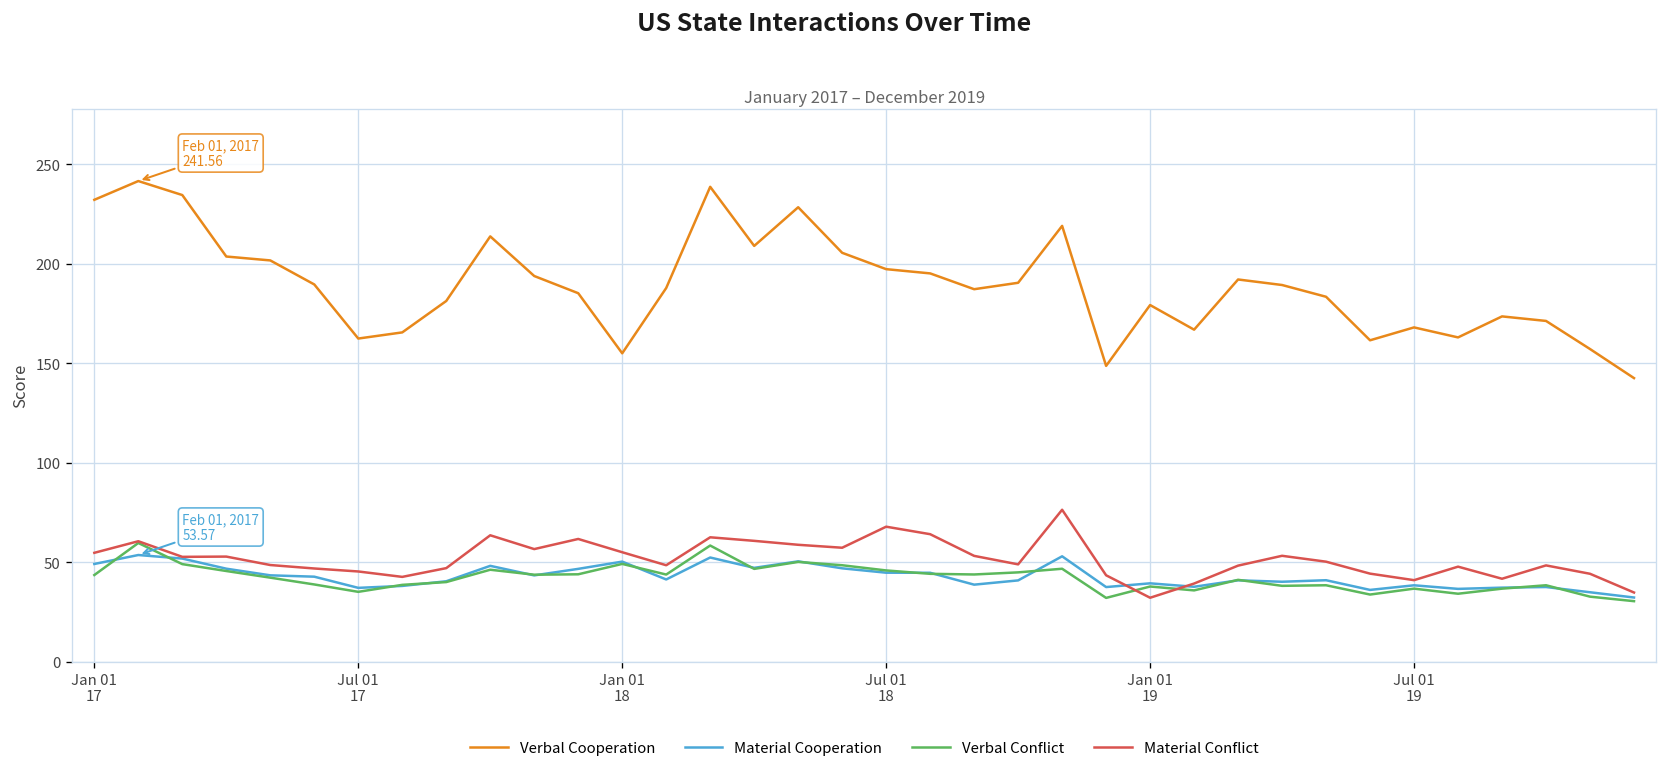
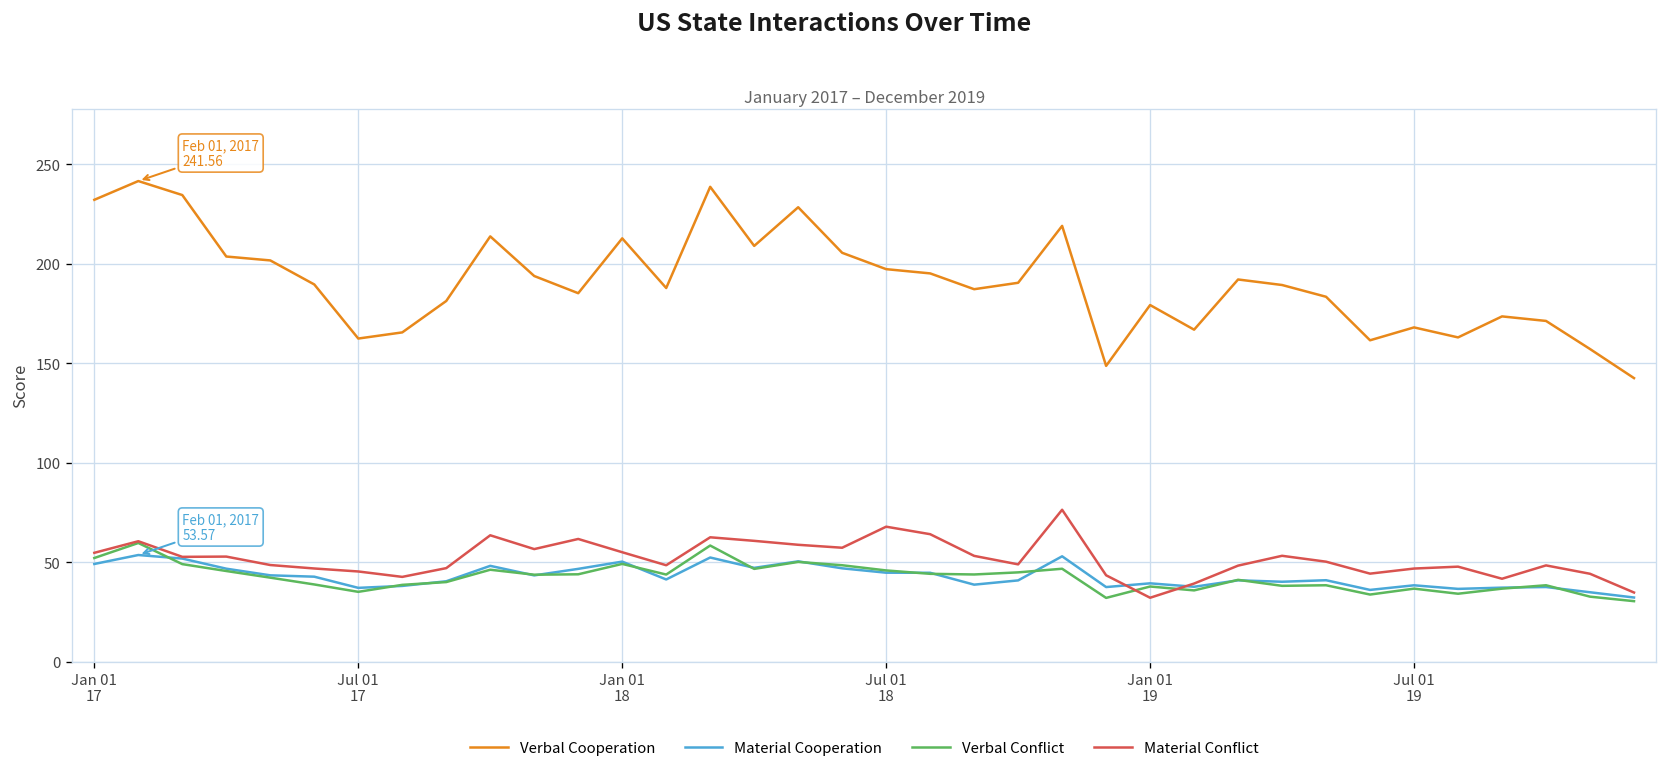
  {
    "Verbal Cooperation": {
      "Jan 01 17": 232,
      "Jul 01 17": 162,
-     "Jan 01 18": 155,
+     "Jan 01 18": 213,
      "Jul 01 18": 197,
      "Jan 01 19": 179,
      "Jul 01 19": 168
    },
    "Material Cooperation": {
      "Jan 01 17": 49,
      "Jul 01 17": 37,
      "Jan 01 19": 39,
      "Jul 01 19": 38
    },
    "Verbal Conflict": {
-     "Jan 01 17": 44,
+     "Jan 01 17": 52,
      "Jul 01 17": 35,
      "Jan 01 19": 38,
      "Jul 01 19": 37
    },
    "Material Conflict": {
      "Jan 01 17": 55,
      "Jul 01 17": 45,
      "Jan 01 18": 55,
      "Jul 01 18": 68,
      "Jan 01 19": 32,
-     "Jul 01 19": 41
+     "Jul 01 19": 47
    }
  }
